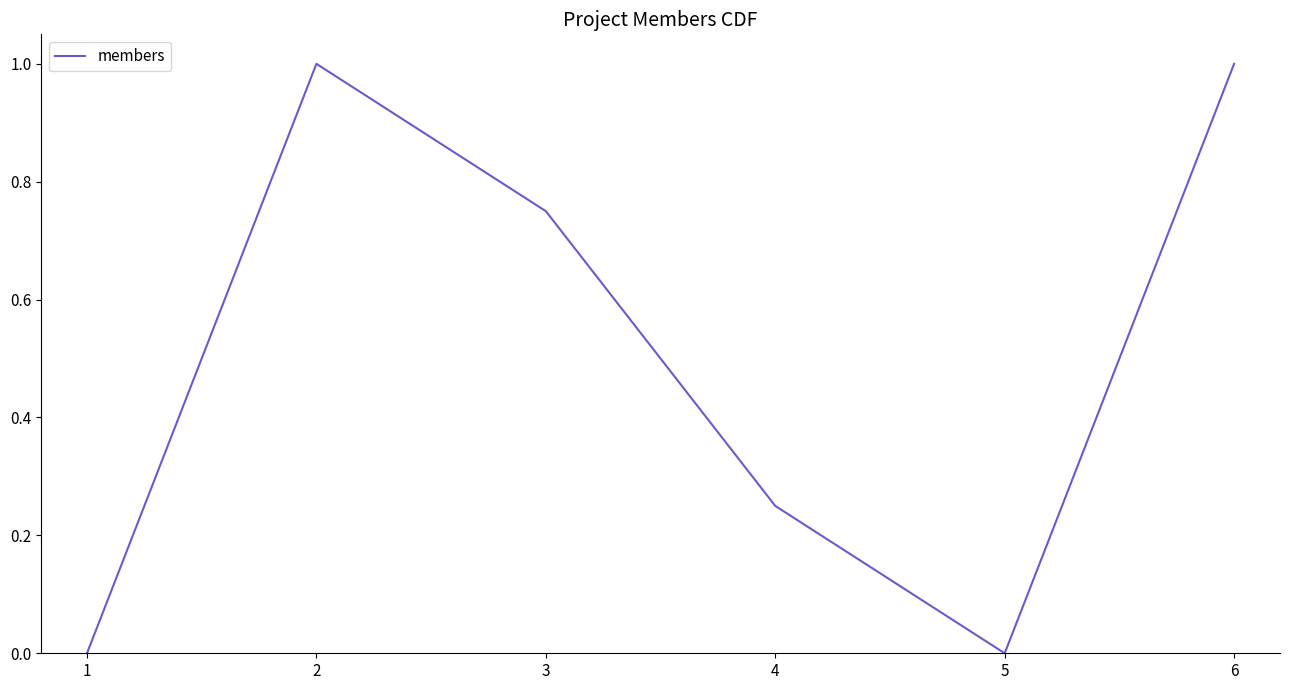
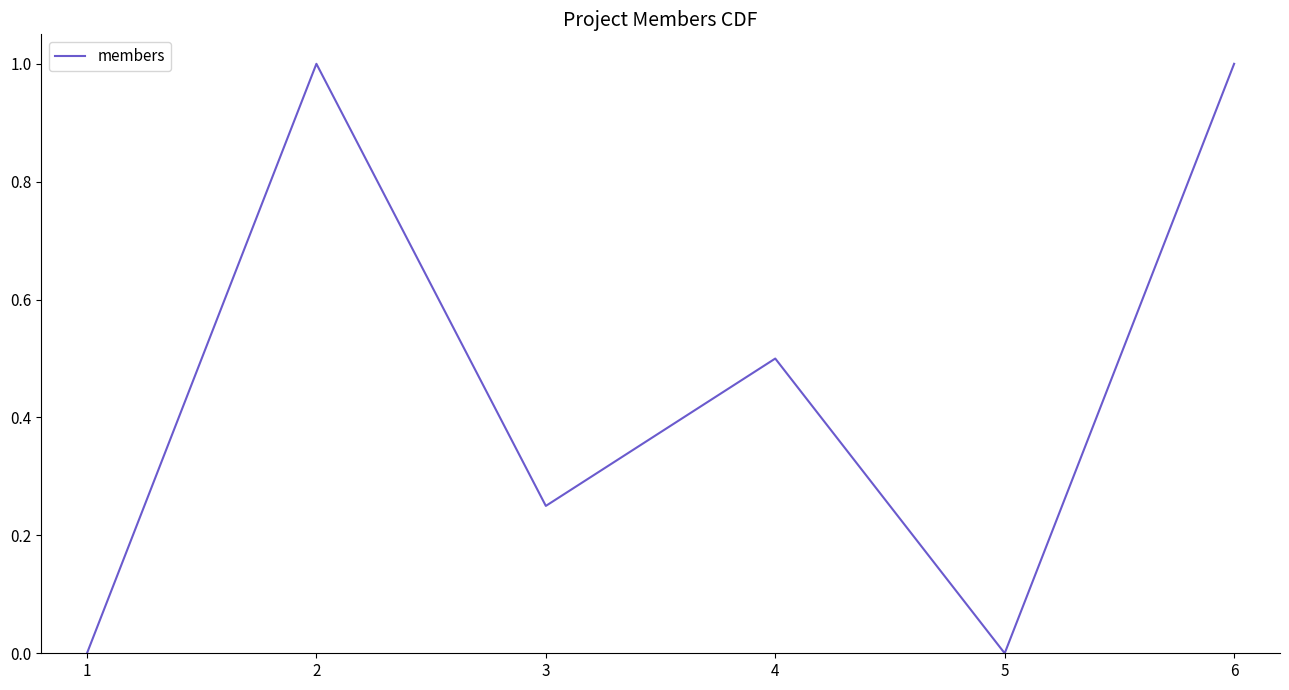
  {
    "1": 0.00,
    "2": 1.00,
-   "3": 0.75,
-   "4": 0.25,
+   "3": 0.25,
+   "4": 0.50,
    "5": 0.00,
    "6": 1.00
  }
